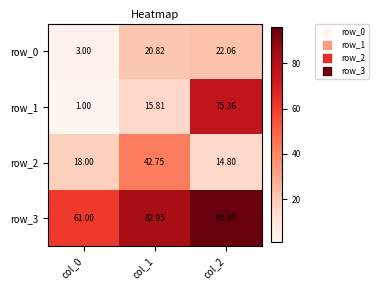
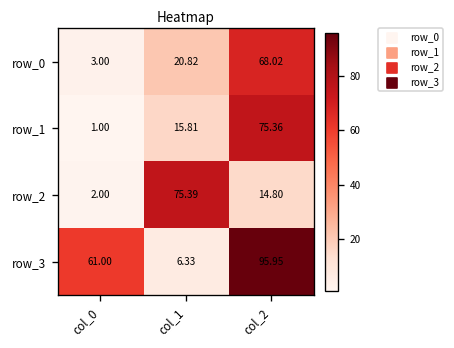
  {
    "row_0": {
      "col_0": 3.00,
      "col_1": 20.82,
-     "col_2": 22.06
+     "col_2": 68.02
    },
    "row_1": {
      "col_0": 1.00,
      "col_1": 15.81,
      "col_2": 75.36
    },
    "row_2": {
-     "col_0": 18.00,
-     "col_1": 42.75,
+     "col_0": 2.00,
+     "col_1": 75.39,
      "col_2": 14.80
    },
    "row_3": {
      "col_0": 61.00,
-     "col_1": 82.95,
+     "col_1": 6.33,
      "col_2": 95.95
    }
  }
